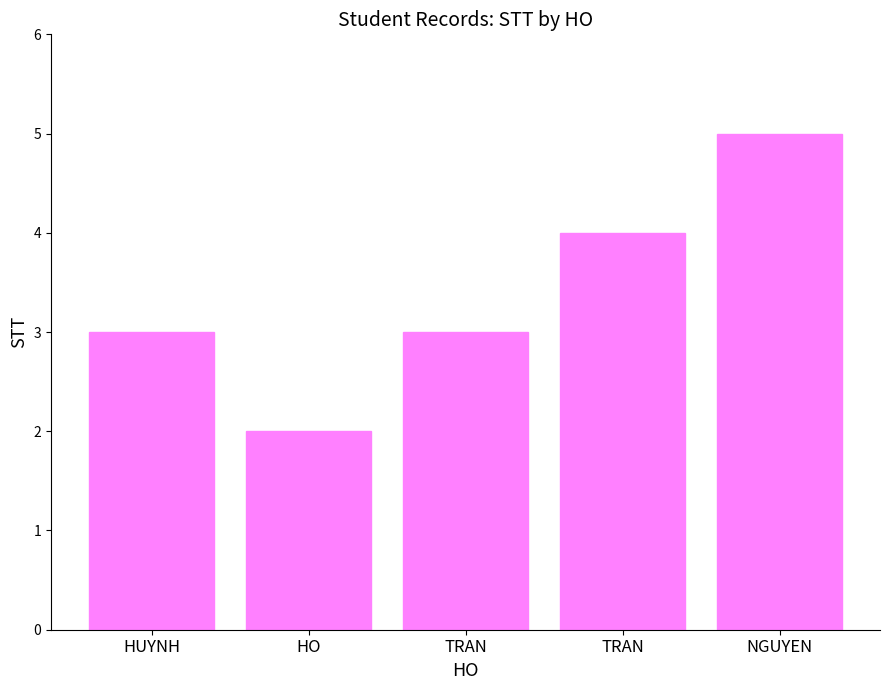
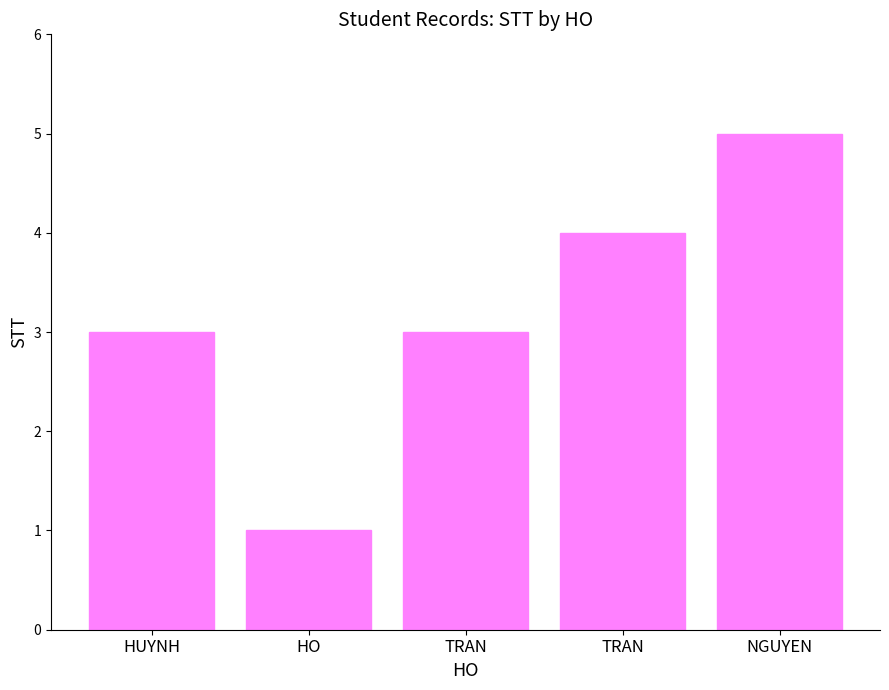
  {
    "HUYNH": 3,
-   "HO": 2,
+   "HO": 1,
    "NGUYEN": 5
  }
